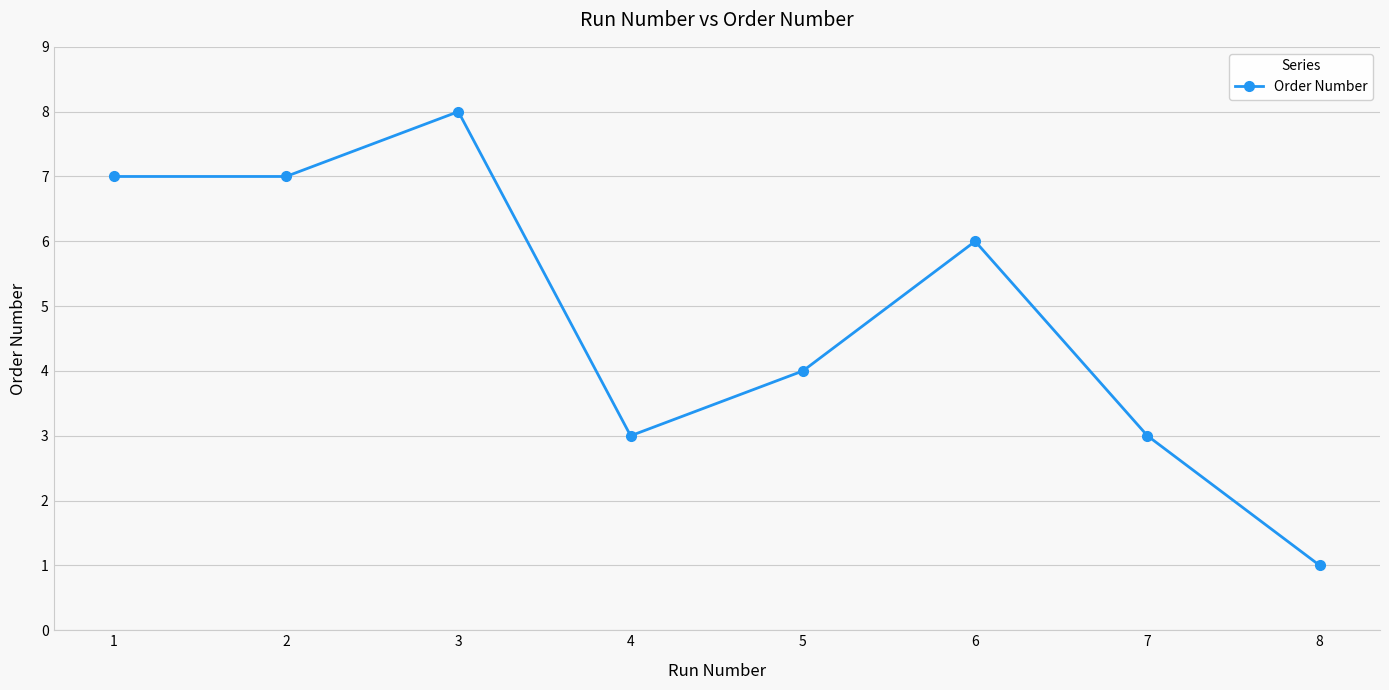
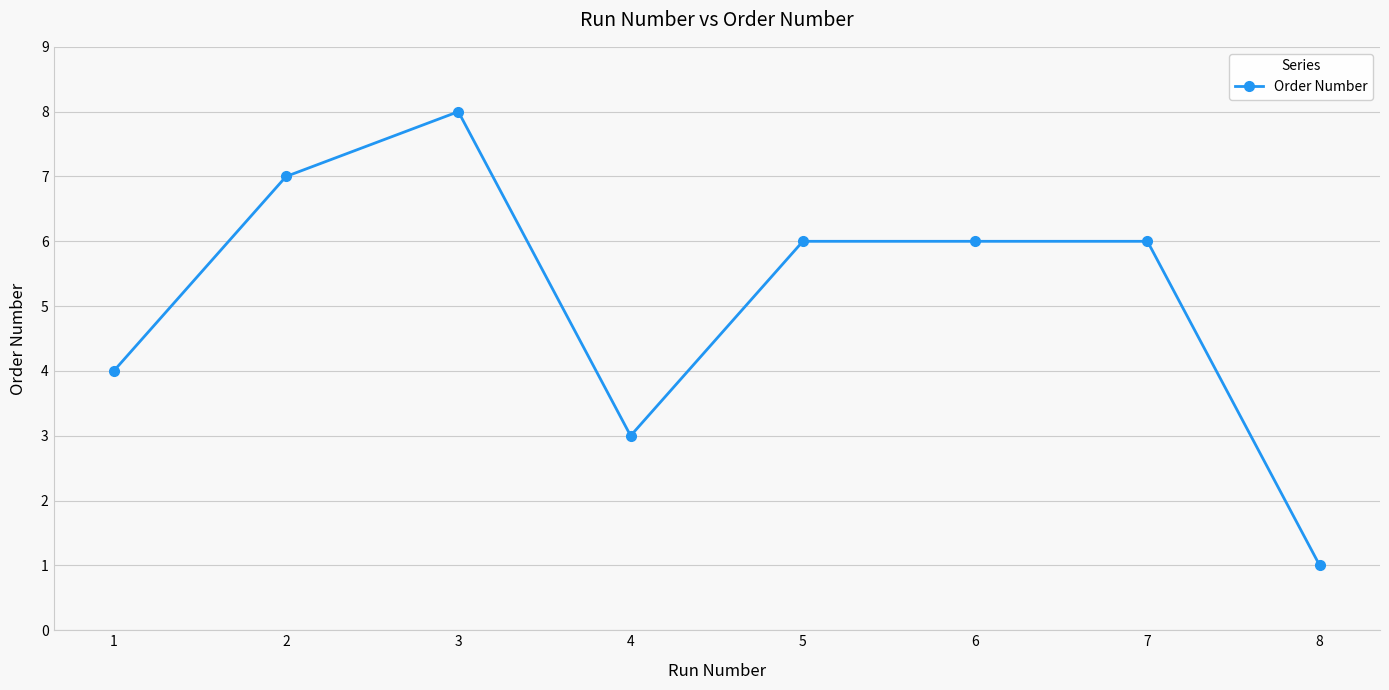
  {
-   "1": 7,
+   "1": 4,
    "2": 7,
    "3": 8,
    "4": 3,
-   "5": 4,
+   "5": 6,
    "6": 6,
-   "7": 3,
+   "7": 6,
    "8": 1
  }
